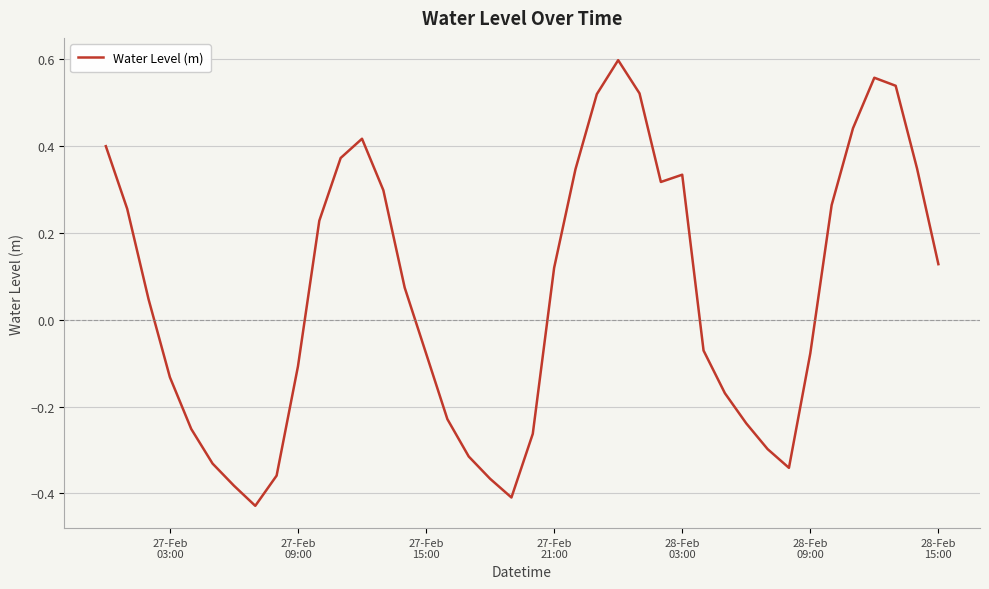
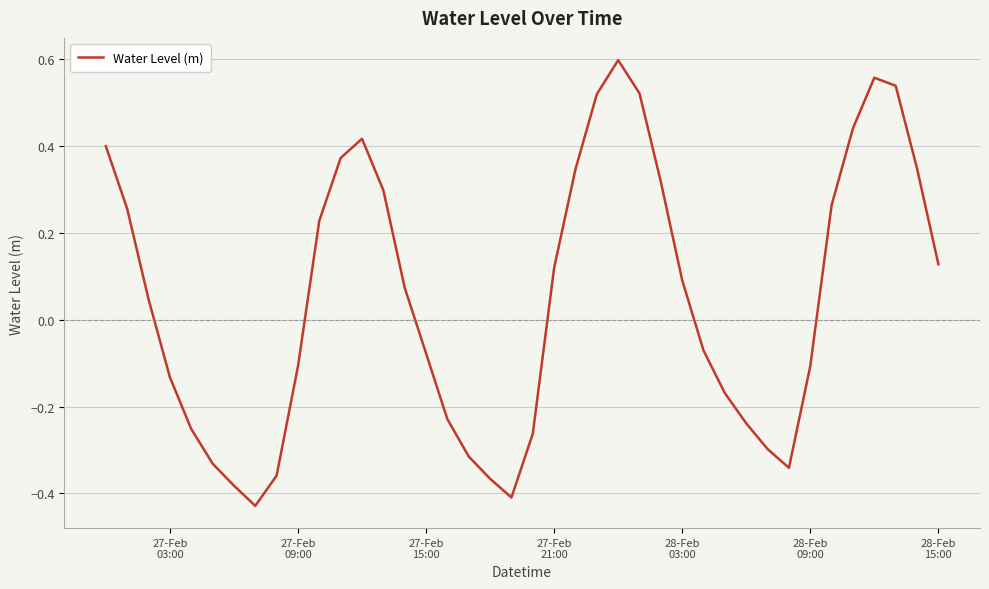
  {
    "27-Feb 03:00": -0.13,
    "27-Feb 09:00": -0.11,
    "27-Feb 15:00": -0.08,
    "27-Feb 21:00": 0.12,
-   "28-Feb 03:00": 0.33,
-   "28-Feb 09:00": -0.08,
+   "28-Feb 03:00": 0.09,
+   "28-Feb 09:00": -0.11,
    "28-Feb 15:00": 0.13
  }
